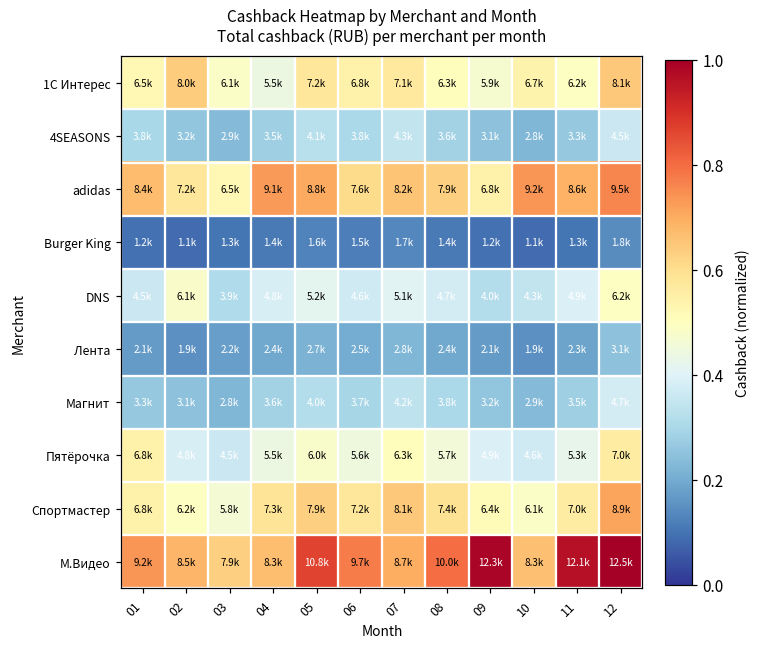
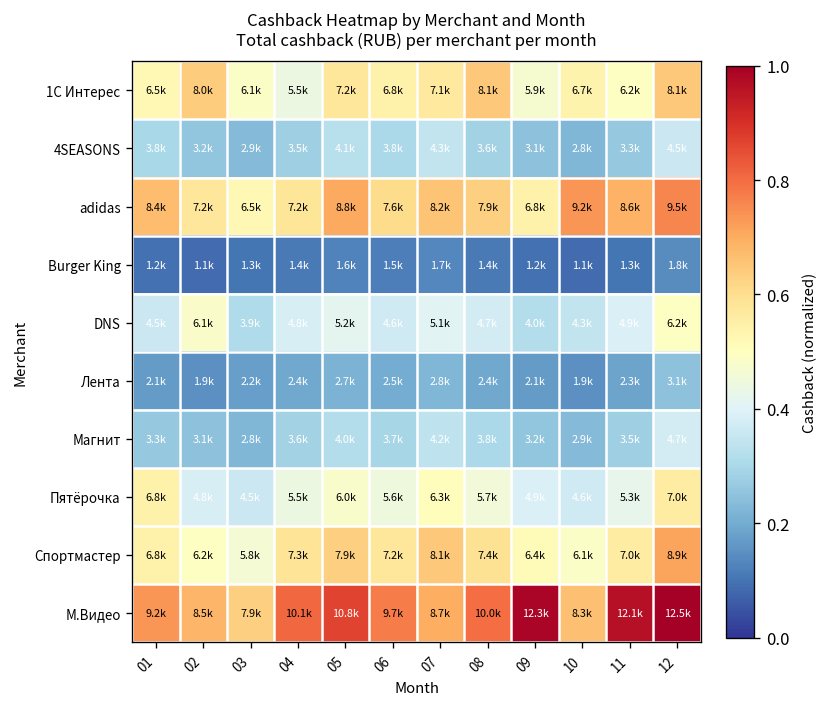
  {
    "1С Интерес": {
      "01": "6.5k",
      "02": "8.0k",
      "03": "6.1k",
      "04": "5.5k",
      "05": "7.2k",
      "06": "6.8k",
      "07": "7.1k",
-     "08": "6.3k",
+     "08": "8.1k",
      "09": "5.9k",
      "10": "6.7k",
      "11": "6.2k",
      "12": "8.1k"
    },
    "4SEASONS": {
      "01": "3.8k",
      "02": "3.2k",
      "03": "2.9k",
      "04": "3.5k",
      "05": "4.1k",
      "06": "3.8k",
      "07": "4.3k",
      "08": "3.6k",
      "09": "3.1k",
      "10": "2.8k",
      "11": "3.3k",
      "12": "4.5k"
    },
    "adidas": {
      "01": "8.4k",
      "02": "7.2k",
      "03": "6.5k",
-     "04": "9.1k",
+     "04": "7.2k",
      "05": "8.8k",
      "06": "7.6k",
      "07": "8.2k",
      "08": "7.9k",
      "09": "6.8k",
      "10": "9.2k",
      "11": "8.6k",
      "12": "9.5k"
    },
    "Burger King": {
      "01": "1.2k",
      "02": "1.1k",
      "03": "1.3k",
      "04": "1.4k",
      "05": "1.6k",
      "06": "1.5k",
      "07": "1.7k",
      "08": "1.4k",
      "09": "1.2k",
      "10": "1.1k",
      "11": "1.3k",
      "12": "1.8k"
    },
    "DNS": {
      "01": "4.5k",
      "02": "6.1k",
      "03": "3.9k",
      "05": "5.2k",
      "06": "4.6k",
      "07": "5.1k",
      "09": "4.0k",
      "10": "4.3k",
      "12": "6.2k"
    },
    "Лента": {
      "01": "2.1k",
      "02": "1.9k",
      "03": "2.2k",
      "04": "2.4k",
      "05": "2.7k",
      "06": "2.5k",
      "07": "2.8k",
      "08": "2.4k",
      "09": "2.1k",
      "10": "1.9k",
      "11": "2.3k",
      "12": "3.1k"
    },
    "Магнит": {
      "01": "3.3k",
      "02": "3.1k",
      "03": "2.8k",
      "04": "3.6k",
      "05": "4.0k",
      "06": "3.7k",
      "07": "4.2k",
      "08": "3.8k",
      "09": "3.2k",
      "10": "2.9k",
      "11": "3.5k"
    },
    "Пятёрочка": {
      "01": "6.8k",
      "03": "4.5k",
      "04": "5.5k",
      "05": "6.0k",
      "06": "5.6k",
      "07": "6.3k",
      "08": "5.7k",
      "10": "4.6k",
      "11": "5.3k",
      "12": "7.0k"
    },
    "Спортмастер": {
      "01": "6.8k",
      "02": "6.2k",
      "03": "5.8k",
      "04": "7.3k",
      "05": "7.9k",
      "06": "7.2k",
      "07": "8.1k",
      "08": "7.4k",
      "09": "6.4k",
      "10": "6.1k",
      "11": "7.0k",
      "12": "8.9k"
    },
    "М.Видео": {
      "01": "9.2k",
      "02": "8.5k",
      "03": "7.9k",
-     "04": "8.3k",
+     "04": "10.1k",
      "05": "10.8k",
      "06": "9.7k",
      "07": "8.7k",
      "08": "10.0k",
      "09": "12.3k",
      "10": "8.3k",
      "11": "12.1k",
      "12": "12.5k"
    }
  }
